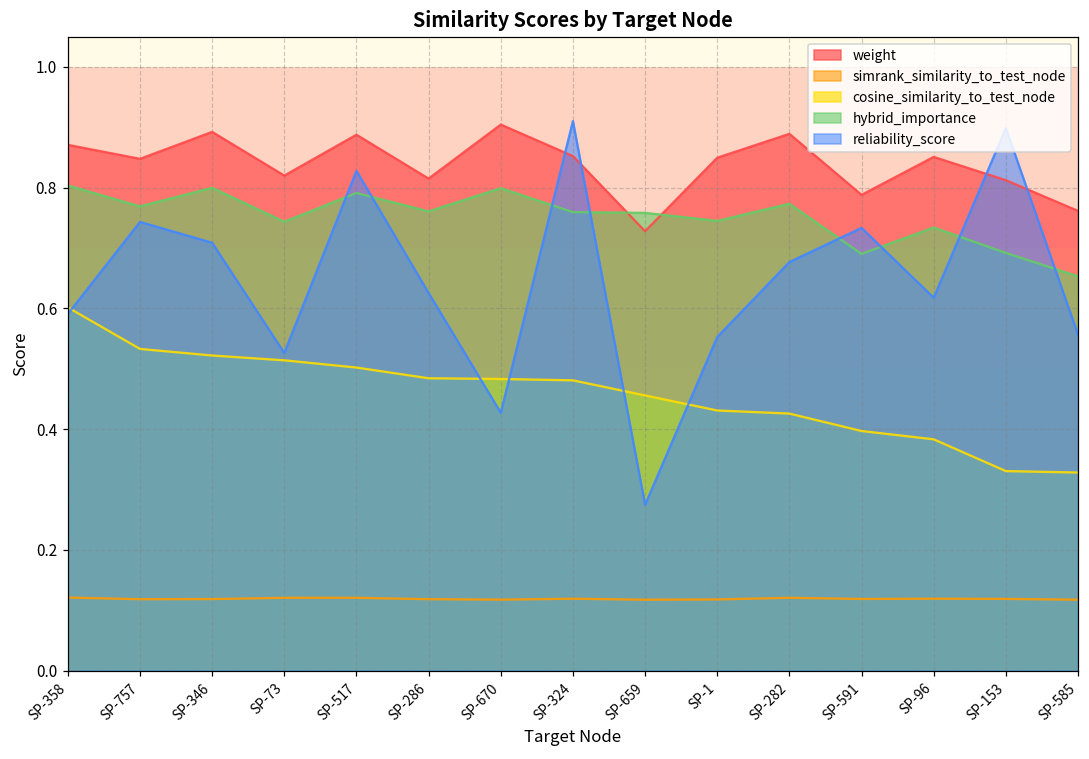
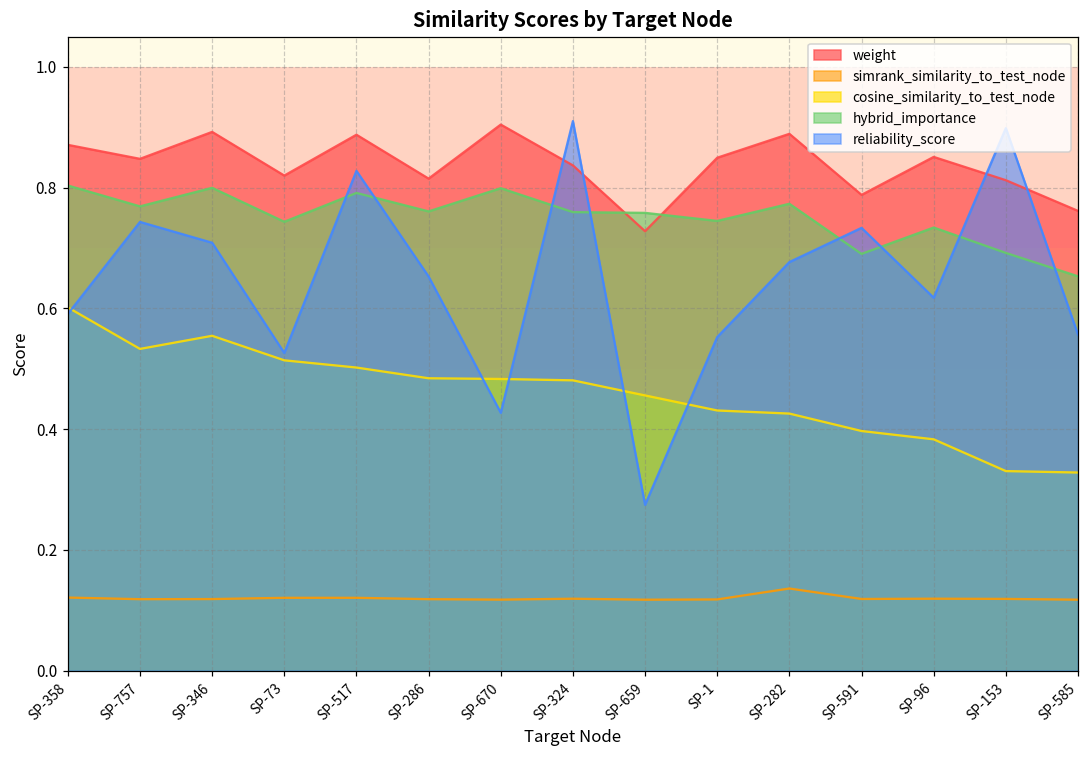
  {
    "weight": {
      "SP-358": 0.87,
      "SP-757": 0.85,
      "SP-346": 0.89,
      "SP-73": 0.82,
      "SP-517": 0.89,
      "SP-286": 0.81,
      "SP-670": 0.90,
-     "SP-324": 0.85,
+     "SP-324": 0.84,
      "SP-659": 0.73,
      "SP-1": 0.85,
      "SP-282": 0.89,
      "SP-591": 0.79,
      "SP-96": 0.85,
      "SP-153": 0.81,
      "SP-585": 0.76
    },
    "simrank_similarity_to_test_node": {
      "SP-358": 0.12,
      "SP-757": 0.12,
      "SP-346": 0.12,
      "SP-73": 0.12,
      "SP-517": 0.12,
      "SP-286": 0.12,
      "SP-670": 0.12,
      "SP-324": 0.12,
      "SP-659": 0.12,
      "SP-1": 0.12,
-     "SP-282": 0.12,
+     "SP-282": 0.14,
      "SP-591": 0.12,
      "SP-96": 0.12,
      "SP-153": 0.12,
      "SP-585": 0.12
    },
    "cosine_similarity_to_test_node": {
      "SP-358": 0.60,
      "SP-757": 0.53,
-     "SP-346": 0.52,
+     "SP-346": 0.55,
      "SP-73": 0.51,
      "SP-517": 0.50,
      "SP-286": 0.48,
      "SP-670": 0.48,
      "SP-324": 0.48,
      "SP-659": 0.46,
      "SP-1": 0.43,
      "SP-282": 0.43,
      "SP-591": 0.40,
      "SP-96": 0.38,
      "SP-153": 0.33,
      "SP-585": 0.33
    },
    "hybrid_importance": {
      "SP-358": 0.80,
      "SP-757": 0.77,
      "SP-346": 0.80,
      "SP-73": 0.74,
      "SP-517": 0.79,
      "SP-286": 0.76,
      "SP-670": 0.80,
      "SP-324": 0.76,
      "SP-659": 0.76,
      "SP-1": 0.74,
      "SP-282": 0.77,
      "SP-591": 0.69,
      "SP-96": 0.73,
      "SP-153": 0.69,
      "SP-585": 0.65
    },
    "reliability_score": {
      "SP-358": 0.59,
      "SP-757": 0.74,
      "SP-346": 0.71,
      "SP-73": 0.53,
      "SP-517": 0.83,
-     "SP-286": 0.63,
+     "SP-286": 0.65,
      "SP-670": 0.43,
      "SP-324": 0.91,
      "SP-659": 0.27,
      "SP-1": 0.55,
      "SP-282": 0.68,
      "SP-591": 0.73,
      "SP-96": 0.62,
      "SP-585": 0.56
    }
  }
